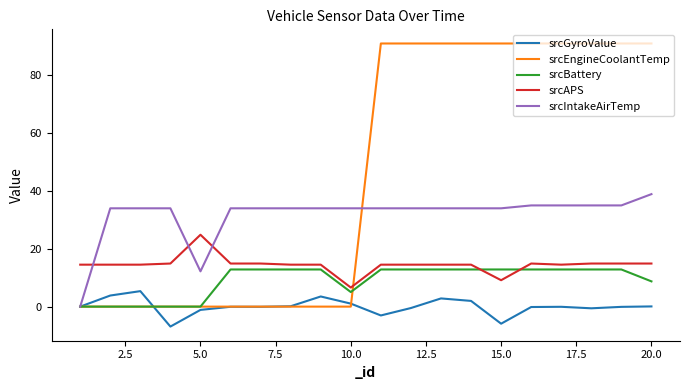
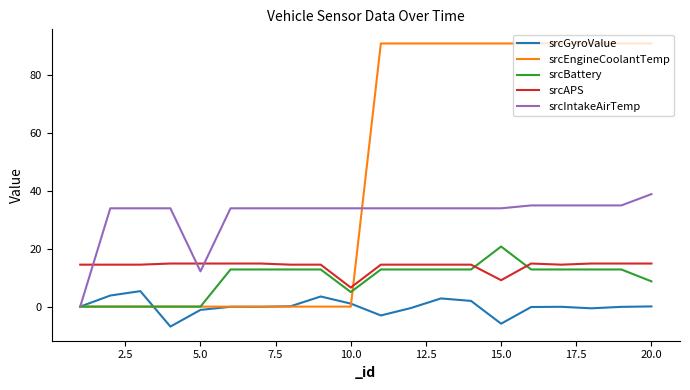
  {
    "srcGyroValue": {
      "5.0": -1,
      "10.0": 1,
      "15.0": -6,
      "20.0": 0
    },
    "srcEngineCoolantTemp": {
      "10.0": 0,
      "15.0": 91
    },
    "srcBattery": {
      "10.0": 5,
-     "15.0": 13,
+     "15.0": 21,
      "20.0": 9
    },
    "srcAPS": {
-     "5.0": 25,
+     "5.0": 15,
      "10.0": 7,
      "15.0": 9,
      "20.0": 15
    },
    "srcIntakeAirTemp": {
      "5.0": 12,
      "10.0": 34,
      "15.0": 34,
      "20.0": 39
    }
  }
